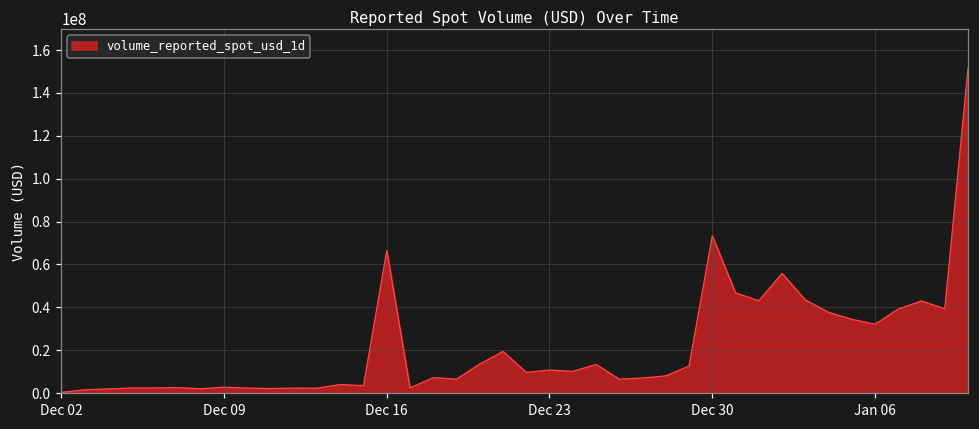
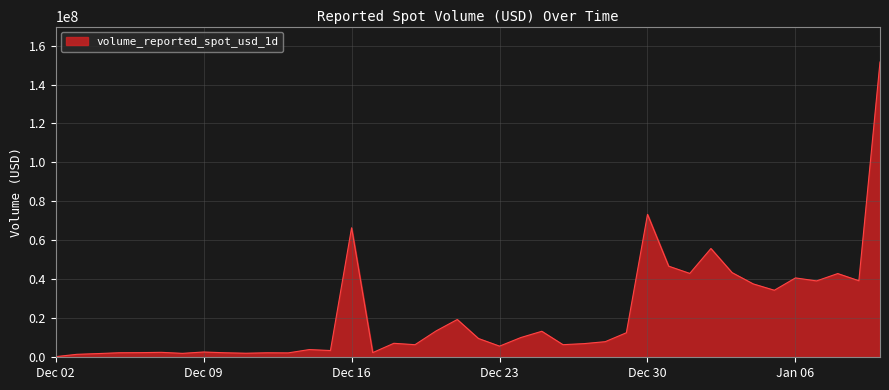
  {
    "Dec 02": 0,
    "Dec 09": 3000000,
    "Dec 16": 66000000,
-   "Dec 23": 11000000,
+   "Dec 23": 6000000,
    "Dec 30": 73000000,
-   "Jan 06": 32000000
+   "Jan 06": 41000000
  }
